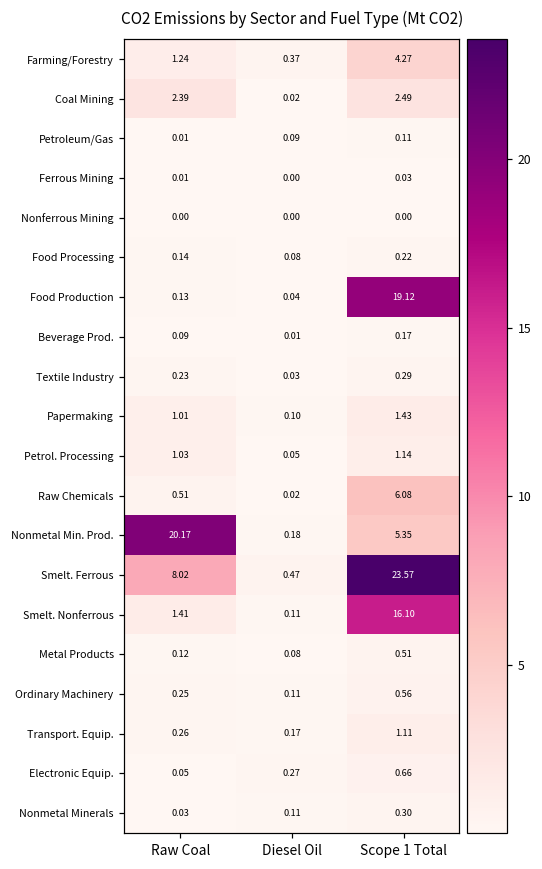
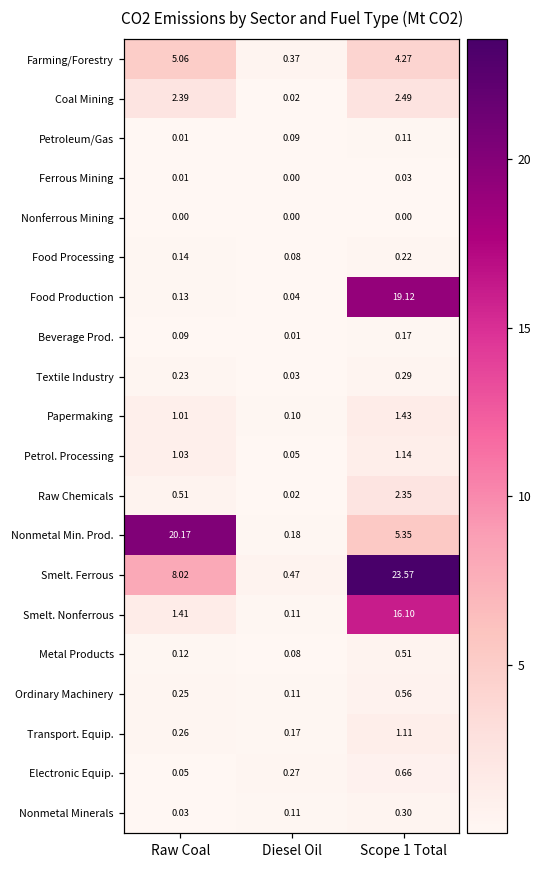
  {
    "Farming/Forestry": {
-     "Raw Coal": 1.24,
+     "Raw Coal": 5.06,
      "Diesel Oil": 0.37,
      "Scope 1 Total": 4.27
    },
    "Coal Mining": {
      "Raw Coal": 2.39,
      "Diesel Oil": 0.02,
      "Scope 1 Total": 2.49
    },
    "Petroleum/Gas": {
      "Raw Coal": 0.01,
      "Diesel Oil": 0.09,
      "Scope 1 Total": 0.11
    },
    "Ferrous Mining": {
      "Raw Coal": 0.01,
      "Diesel Oil": 0.00,
      "Scope 1 Total": 0.03
    },
    "Nonferrous Mining": {
      "Raw Coal": 0.00,
      "Diesel Oil": 0.00,
      "Scope 1 Total": 0.00
    },
    "Food Processing": {
      "Raw Coal": 0.14,
      "Diesel Oil": 0.08,
      "Scope 1 Total": 0.22
    },
    "Food Production": {
      "Raw Coal": 0.13,
      "Diesel Oil": 0.04,
      "Scope 1 Total": 19.12
    },
    "Beverage Prod.": {
      "Raw Coal": 0.09,
      "Diesel Oil": 0.01,
      "Scope 1 Total": 0.17
    },
    "Textile Industry": {
      "Raw Coal": 0.23,
      "Diesel Oil": 0.03,
      "Scope 1 Total": 0.29
    },
    "Papermaking": {
      "Raw Coal": 1.01,
      "Diesel Oil": 0.10,
      "Scope 1 Total": 1.43
    },
    "Petrol. Processing": {
      "Raw Coal": 1.03,
      "Diesel Oil": 0.05,
      "Scope 1 Total": 1.14
    },
    "Raw Chemicals": {
      "Raw Coal": 0.51,
      "Diesel Oil": 0.02,
-     "Scope 1 Total": 6.08
+     "Scope 1 Total": 2.35
    },
    "Nonmetal Min. Prod.": {
      "Raw Coal": 20.17,
      "Diesel Oil": 0.18,
      "Scope 1 Total": 5.35
    },
    "Smelt. Ferrous": {
      "Raw Coal": 8.02,
      "Diesel Oil": 0.47,
      "Scope 1 Total": 23.57
    },
    "Smelt. Nonferrous": {
      "Raw Coal": 1.41,
      "Diesel Oil": 0.11,
      "Scope 1 Total": 16.10
    },
    "Metal Products": {
      "Raw Coal": 0.12,
      "Diesel Oil": 0.08,
      "Scope 1 Total": 0.51
    },
    "Ordinary Machinery": {
      "Raw Coal": 0.25,
      "Diesel Oil": 0.11,
      "Scope 1 Total": 0.56
    },
    "Transport. Equip.": {
      "Raw Coal": 0.26,
      "Diesel Oil": 0.17,
      "Scope 1 Total": 1.11
    },
    "Electronic Equip.": {
      "Raw Coal": 0.05,
      "Diesel Oil": 0.27,
      "Scope 1 Total": 0.66
    },
    "Nonmetal Minerals": {
      "Raw Coal": 0.03,
      "Diesel Oil": 0.11,
      "Scope 1 Total": 0.30
    }
  }
